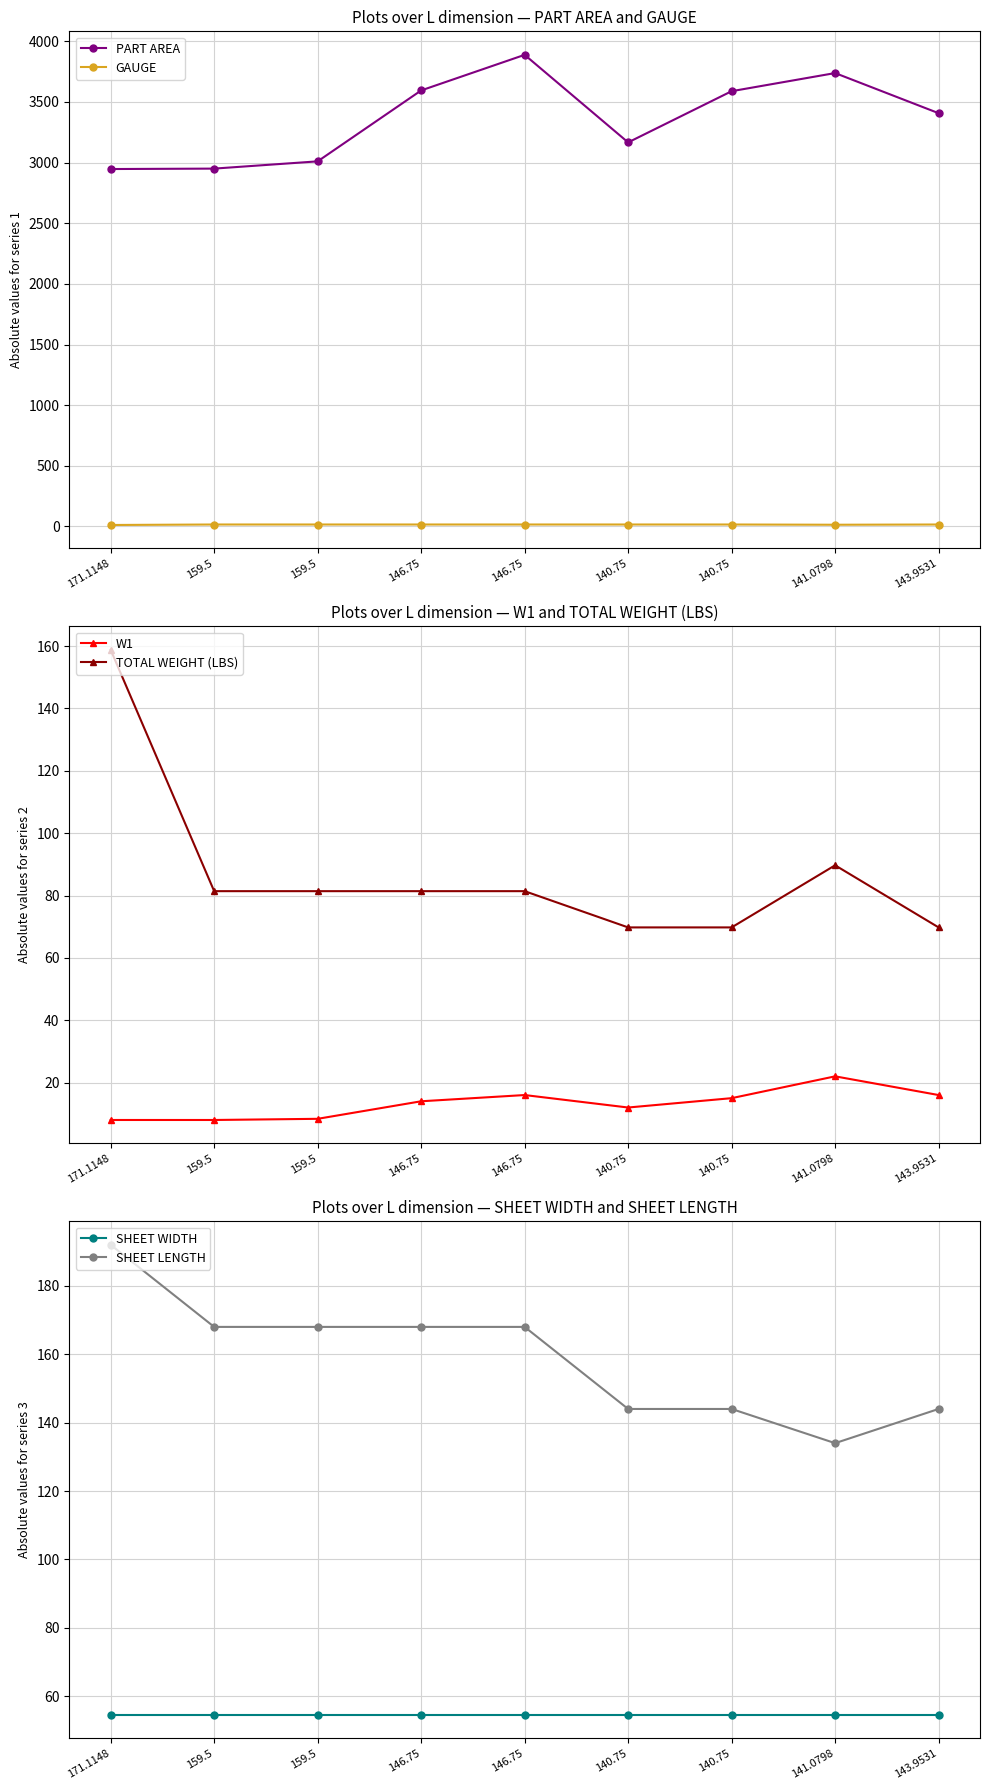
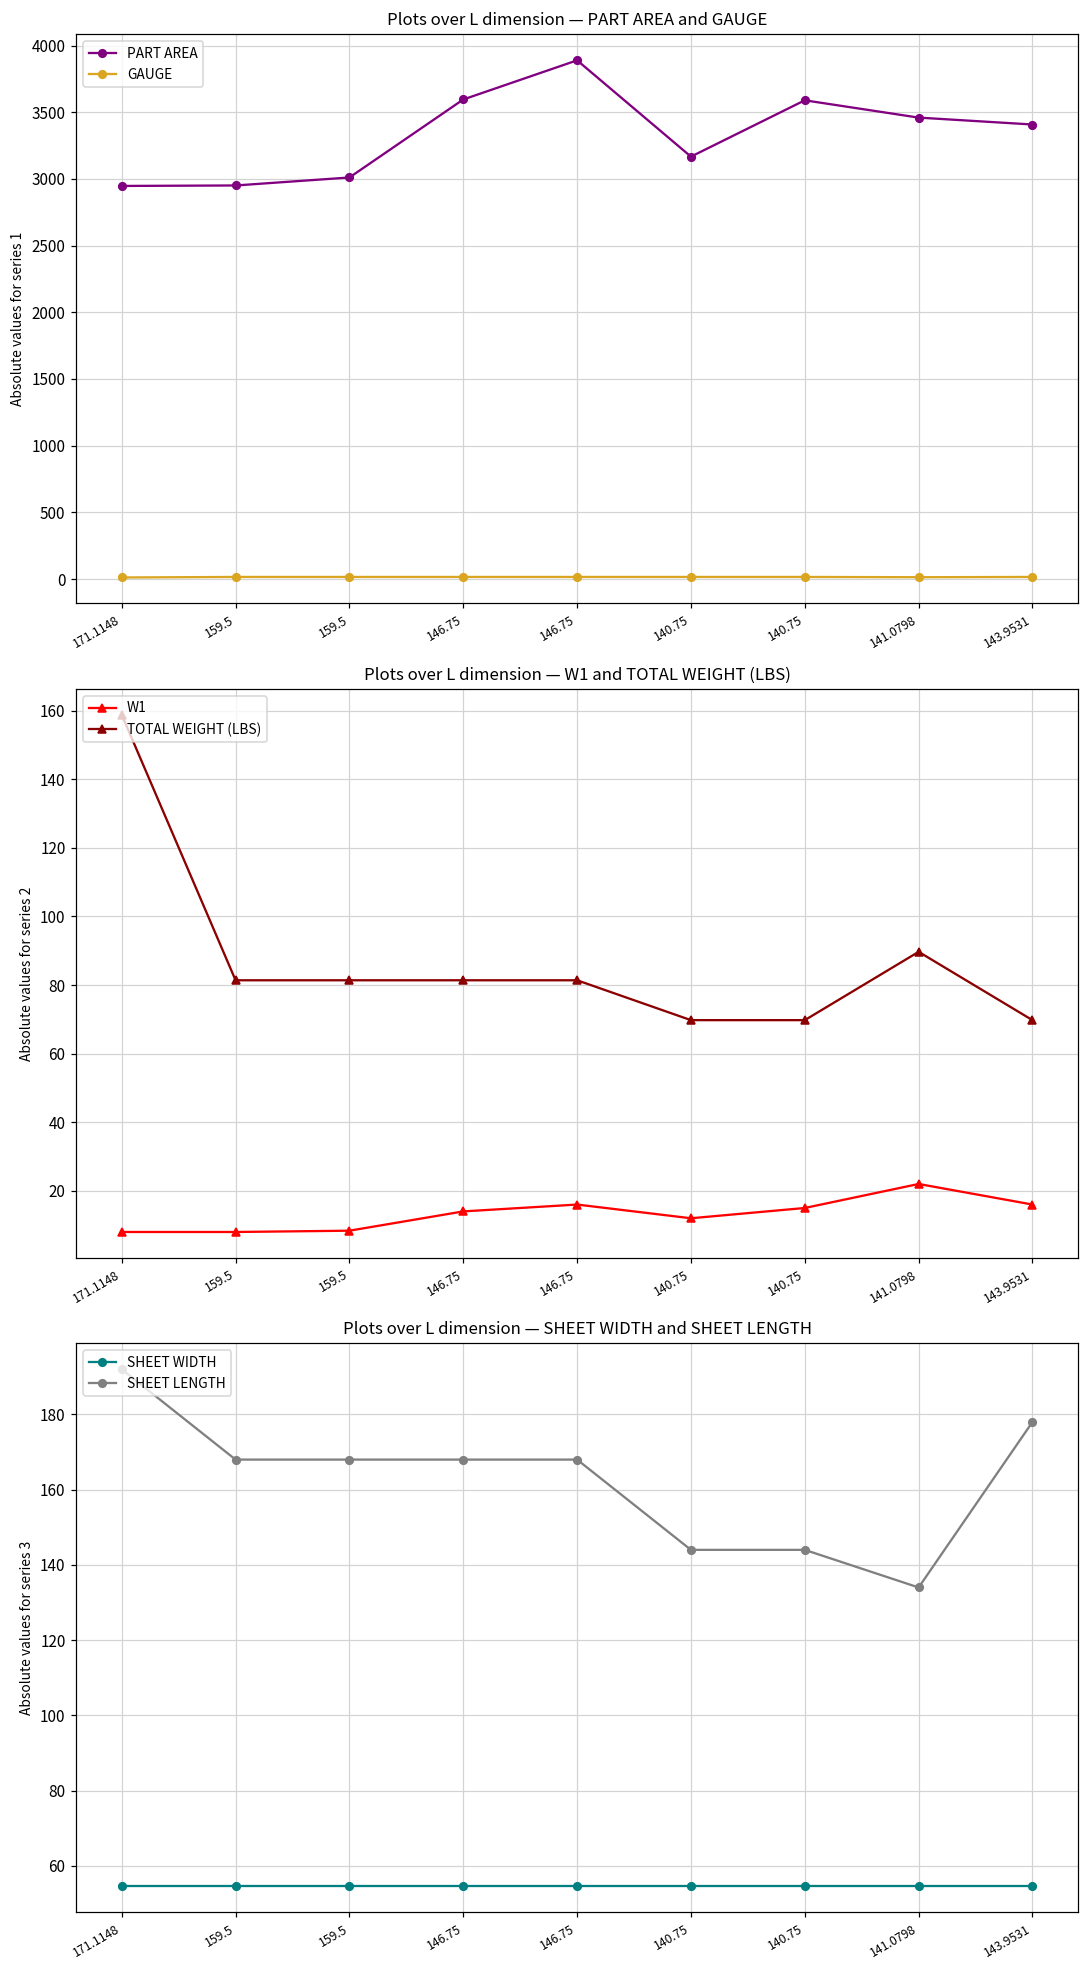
  {
    "Plots over L dimension — PART AREA and GAUGE": {
      "PART AREA": {
        "171.1148": 2950,
-       "141.0798": 3740,
+       "141.0798": 3460,
        "143.9531": 3410
      },
      "GAUGE": {
        "171.1148": 10,
        "141.0798": 10,
        "143.9531": 20
      }
    },
    "Plots over L dimension — W1 and TOTAL WEIGHT (LBS)": {
      "W1": {
        "171.1148": 8,
        "141.0798": 22,
        "143.9531": 16
      },
      "TOTAL WEIGHT (LBS)": {
        "141.0798": 90,
        "143.9531": 70
      }
    },
    "Plots over L dimension — SHEET WIDTH and SHEET LENGTH": {
      "SHEET WIDTH": {
        "171.1148": 55,
        "141.0798": 55,
        "143.9531": 55
      },
      "SHEET LENGTH": {
        "141.0798": 134,
-       "143.9531": 144
+       "143.9531": 178
      }
    }
  }
